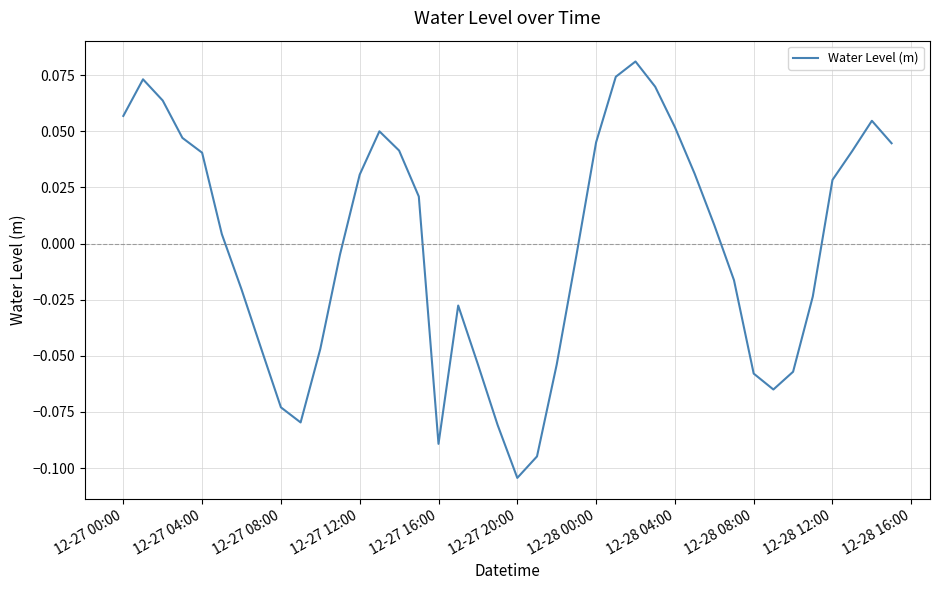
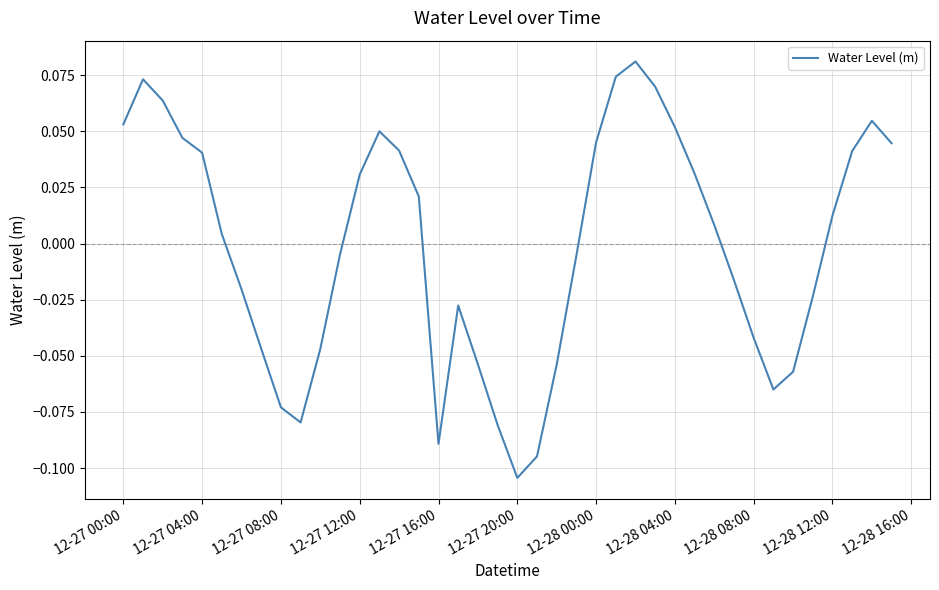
  {
-   "12-27 00:00": 0.057,
+   "12-27 00:00": 0.053,
    "12-27 04:00": 0.040,
    "12-27 08:00": -0.073,
    "12-27 12:00": 0.031,
    "12-27 16:00": -0.089,
    "12-27 20:00": -0.104,
    "12-28 00:00": 0.045,
    "12-28 04:00": 0.052,
-   "12-28 08:00": -0.058,
-   "12-28 12:00": 0.028
+   "12-28 08:00": -0.042,
+   "12-28 12:00": 0.012
  }
